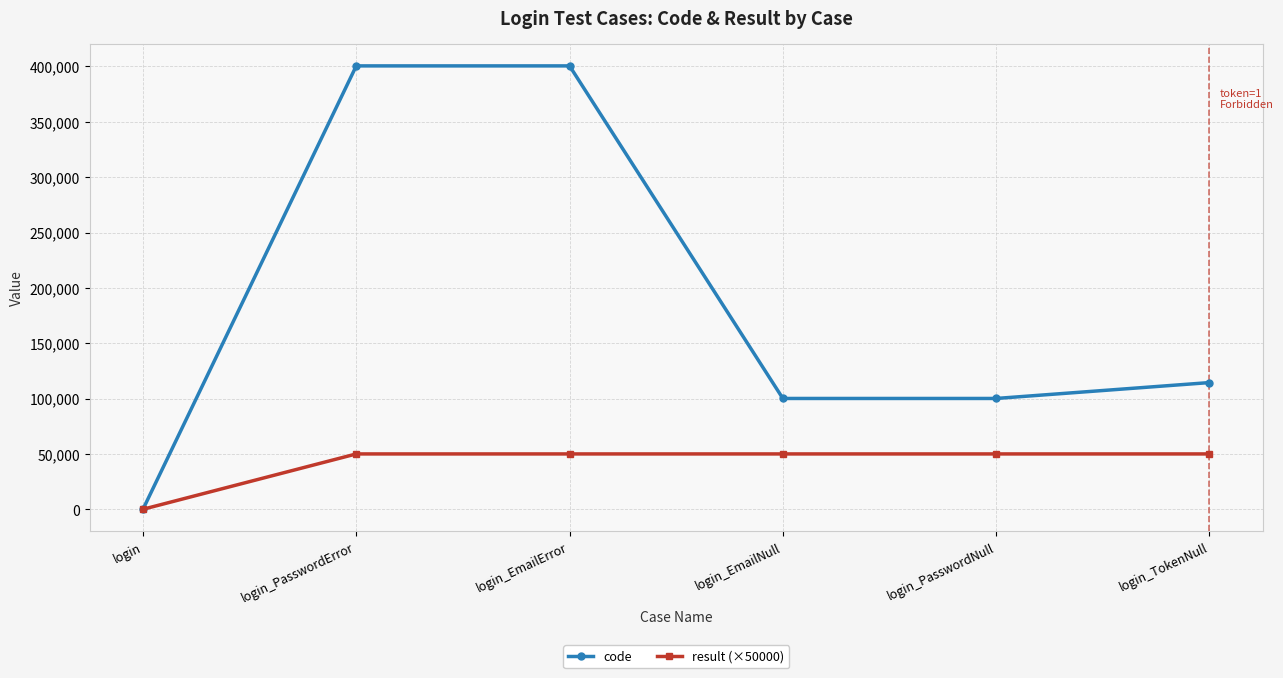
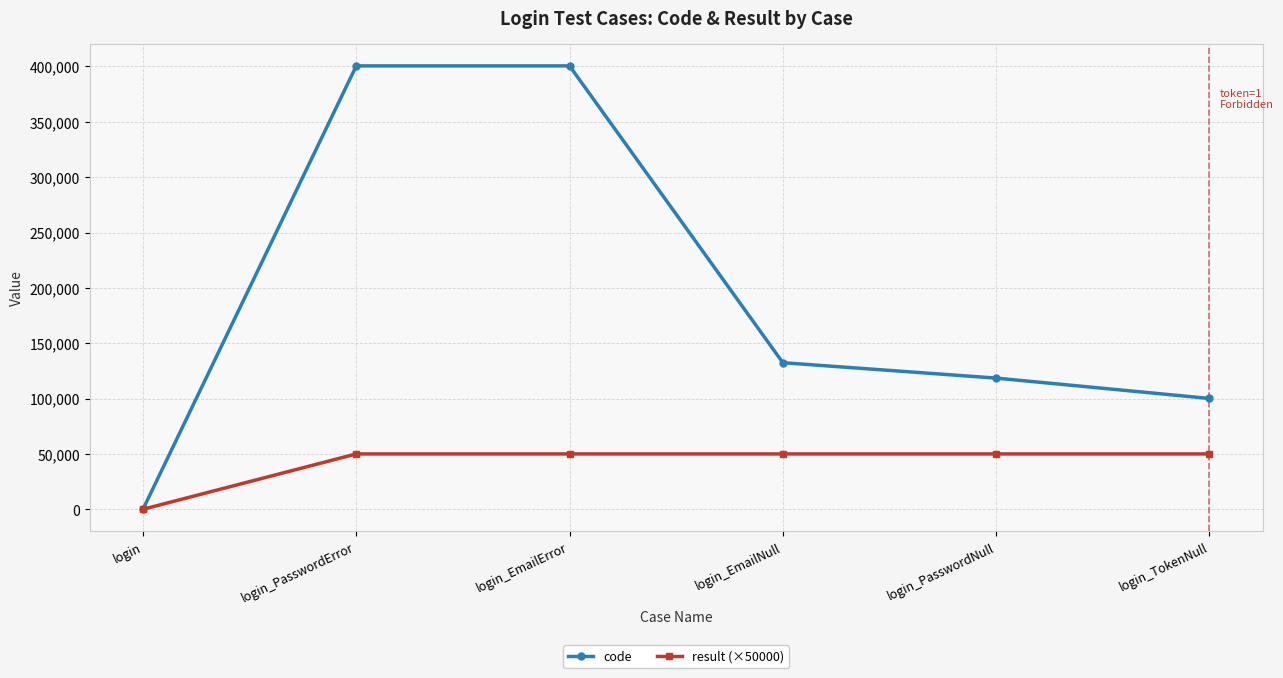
  {
    "code": {
      "login_PasswordError": "401,000",
      "login_EmailError": "401,000",
-     "login_EmailNull": "100,000",
-     "login_PasswordNull": "100,000",
-     "login_TokenNull": "114,000"
+     "login_EmailNull": "132,000",
+     "login_PasswordNull": "118,000",
+     "login_TokenNull": "100,000"
    },
    "result (×50000)": {
      "login_PasswordError": "50,000",
      "login_EmailError": "50,000",
      "login_EmailNull": "50,000",
      "login_PasswordNull": "50,000",
      "login_TokenNull": "50,000"
    }
  }
